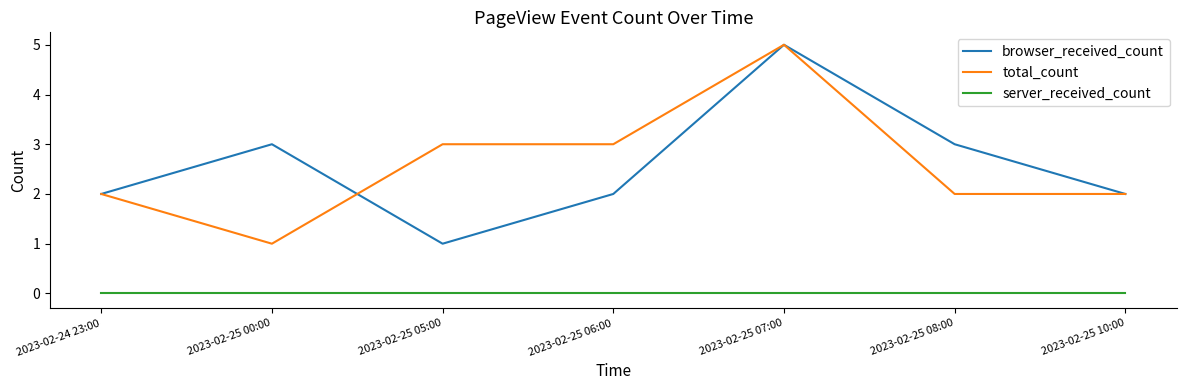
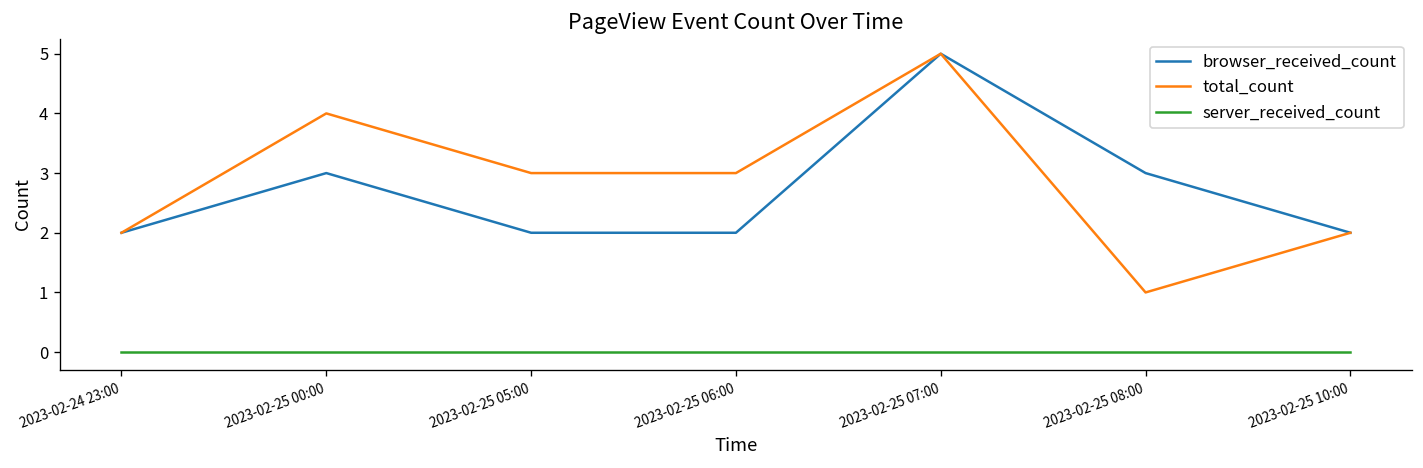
  {
    "browser_received_count": {
      "2023-02-25 00:00": 3,
-     "2023-02-25 05:00": 1,
+     "2023-02-25 05:00": 2,
      "2023-02-25 06:00": 2,
      "2023-02-25 08:00": 3
    },
    "total_count": {
-     "2023-02-25 00:00": 1,
+     "2023-02-25 00:00": 4,
      "2023-02-25 05:00": 3,
      "2023-02-25 06:00": 3,
-     "2023-02-25 08:00": 2
+     "2023-02-25 08:00": 1
    },
    "server_received_count": {
      "2023-02-24 23:00": 0,
      "2023-02-25 00:00": 0,
      "2023-02-25 05:00": 0,
      "2023-02-25 06:00": 0,
      "2023-02-25 07:00": 0,
      "2023-02-25 08:00": 0,
      "2023-02-25 10:00": 0
    }
  }
